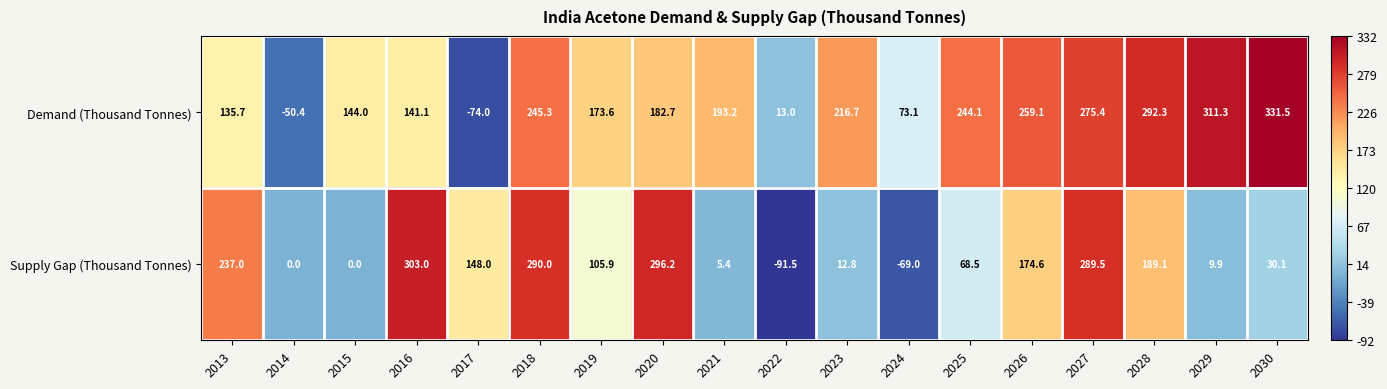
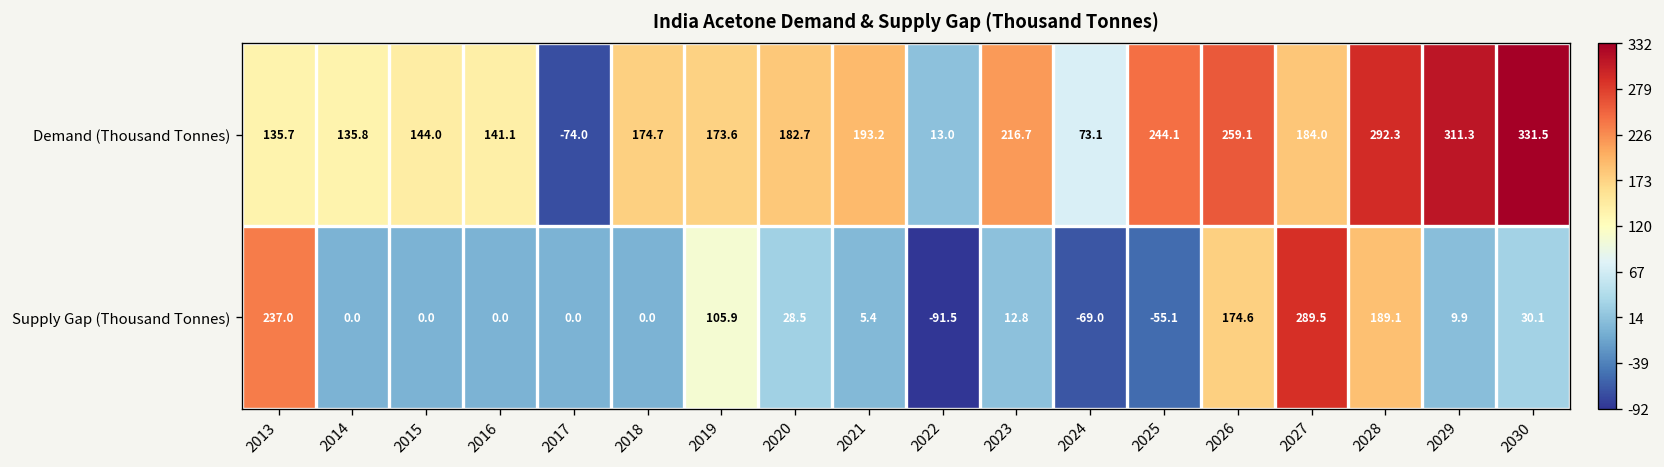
  {
    "Demand (Thousand Tonnes)": {
      "2013": 135.7,
-     "2014": -50.4,
+     "2014": 135.8,
      "2015": 144.0,
      "2016": 141.1,
      "2017": -74.0,
-     "2018": 245.3,
+     "2018": 174.7,
      "2019": 173.6,
      "2020": 182.7,
      "2021": 193.2,
      "2022": 13.0,
      "2023": 216.7,
      "2024": 73.1,
      "2025": 244.1,
      "2026": 259.1,
-     "2027": 275.4,
+     "2027": 184.0,
      "2028": 292.3,
      "2029": 311.3,
      "2030": 331.5
    },
    "Supply Gap (Thousand Tonnes)": {
      "2013": 237.0,
      "2014": 0.0,
      "2015": 0.0,
-     "2016": 303.0,
-     "2017": 148.0,
-     "2018": 290.0,
+     "2016": 0.0,
+     "2017": 0.0,
+     "2018": 0.0,
      "2019": 105.9,
-     "2020": 296.2,
+     "2020": 28.5,
      "2021": 5.4,
      "2022": -91.5,
      "2023": 12.8,
      "2024": -69.0,
-     "2025": 68.5,
+     "2025": -55.1,
      "2026": 174.6,
      "2027": 289.5,
      "2028": 189.1,
      "2029": 9.9,
      "2030": 30.1
    }
  }
